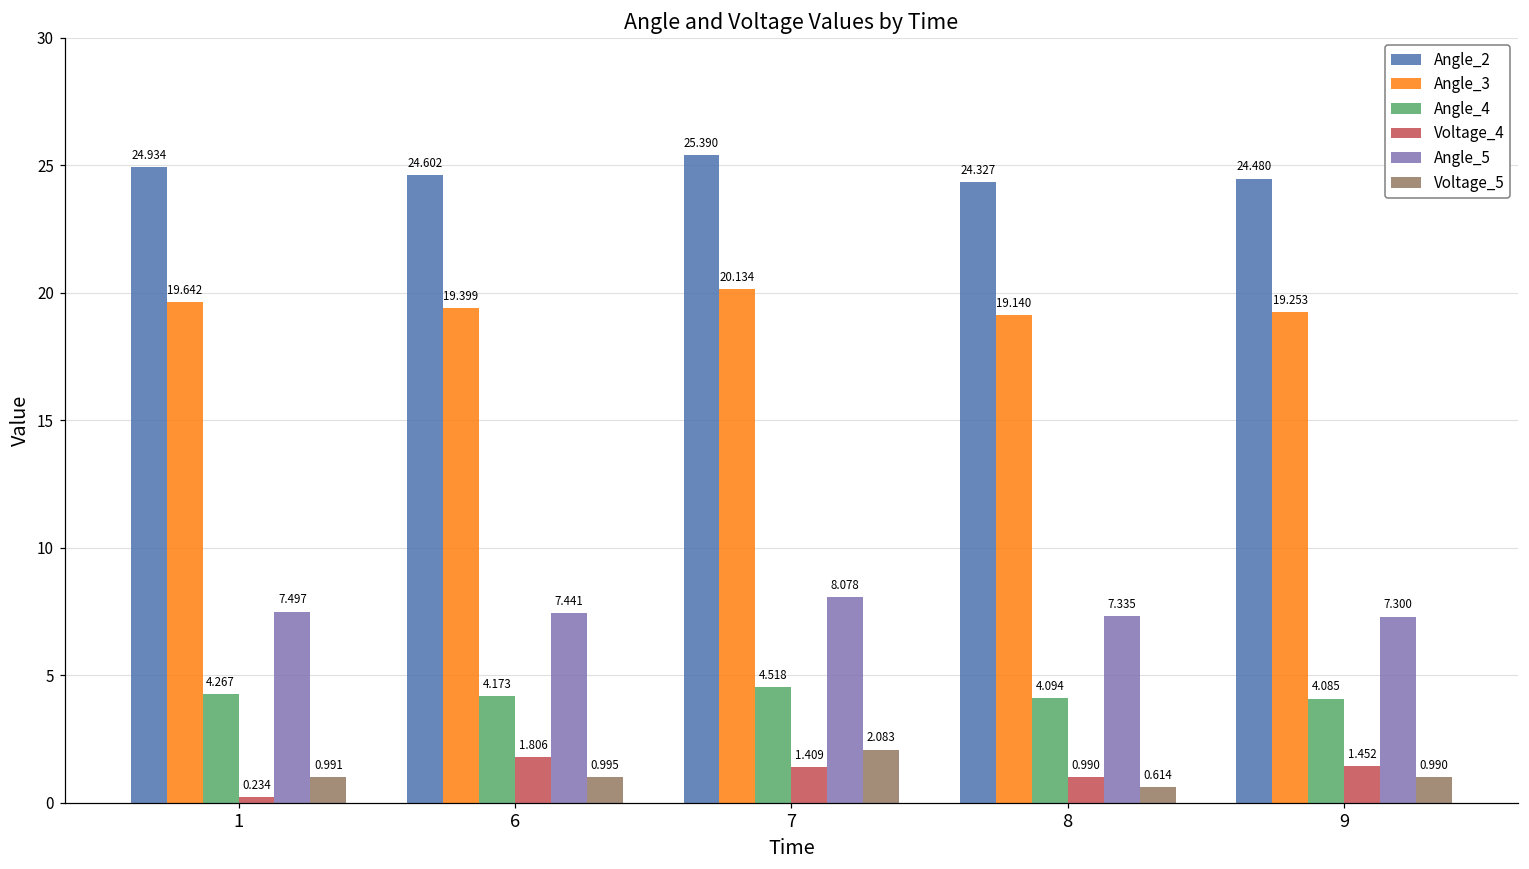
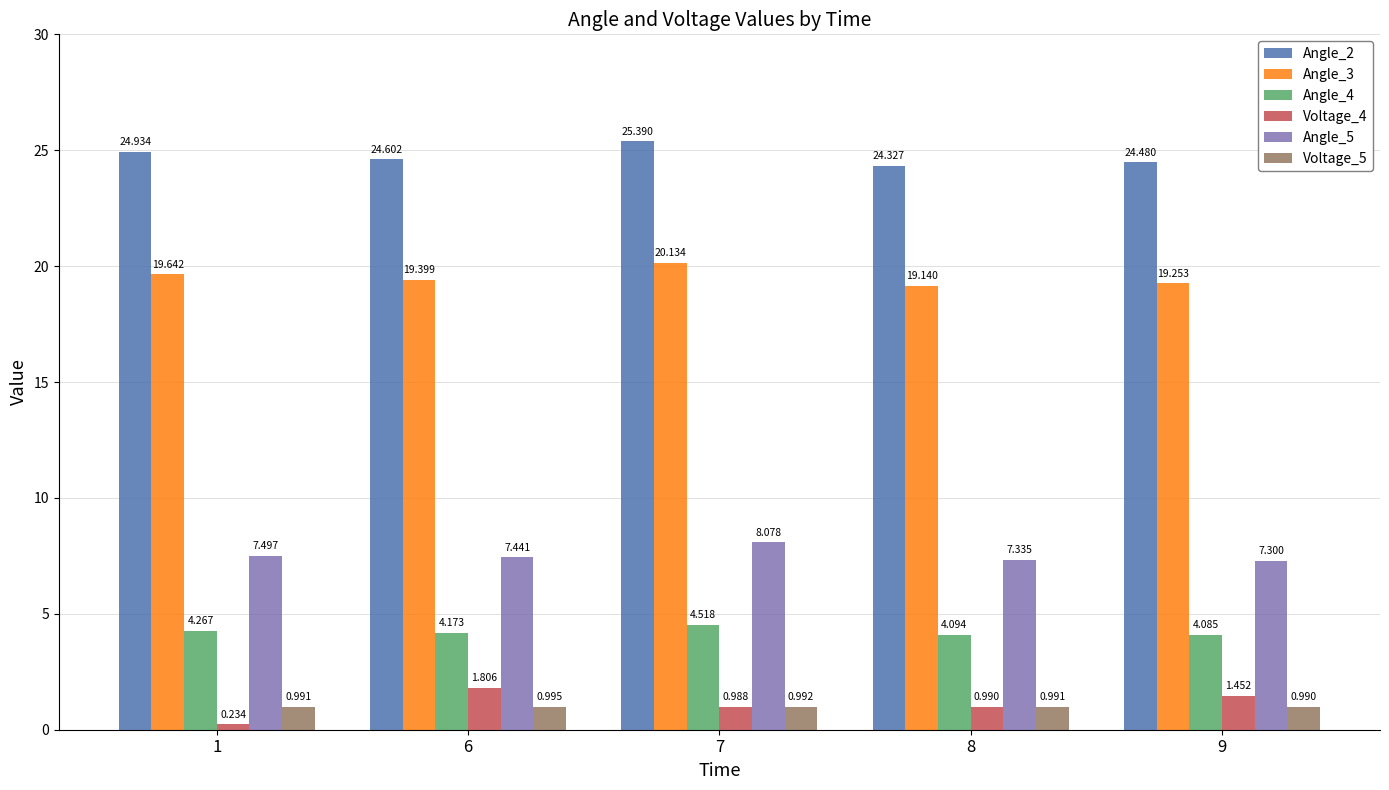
  {
    "Angle_3": {
      "1": 19.642,
      "6": 19.399,
      "7": 20.134,
      "8": 19.140,
      "9": 19.253
    },
    "Angle_4": {
      "1": 4.267,
      "6": 4.173,
      "7": 4.518,
      "8": 4.094,
      "9": 4.085
    },
    "Voltage_4": {
      "1": 0.234,
      "6": 1.806,
-     "7": 1.409,
+     "7": 0.988,
      "8": 0.990,
      "9": 1.452
    },
    "Voltage_5": {
      "1": 0.991,
      "6": 0.995,
-     "7": 2.083,
-     "8": 0.614,
+     "7": 0.992,
+     "8": 0.991,
      "9": 0.990
    }
  }
